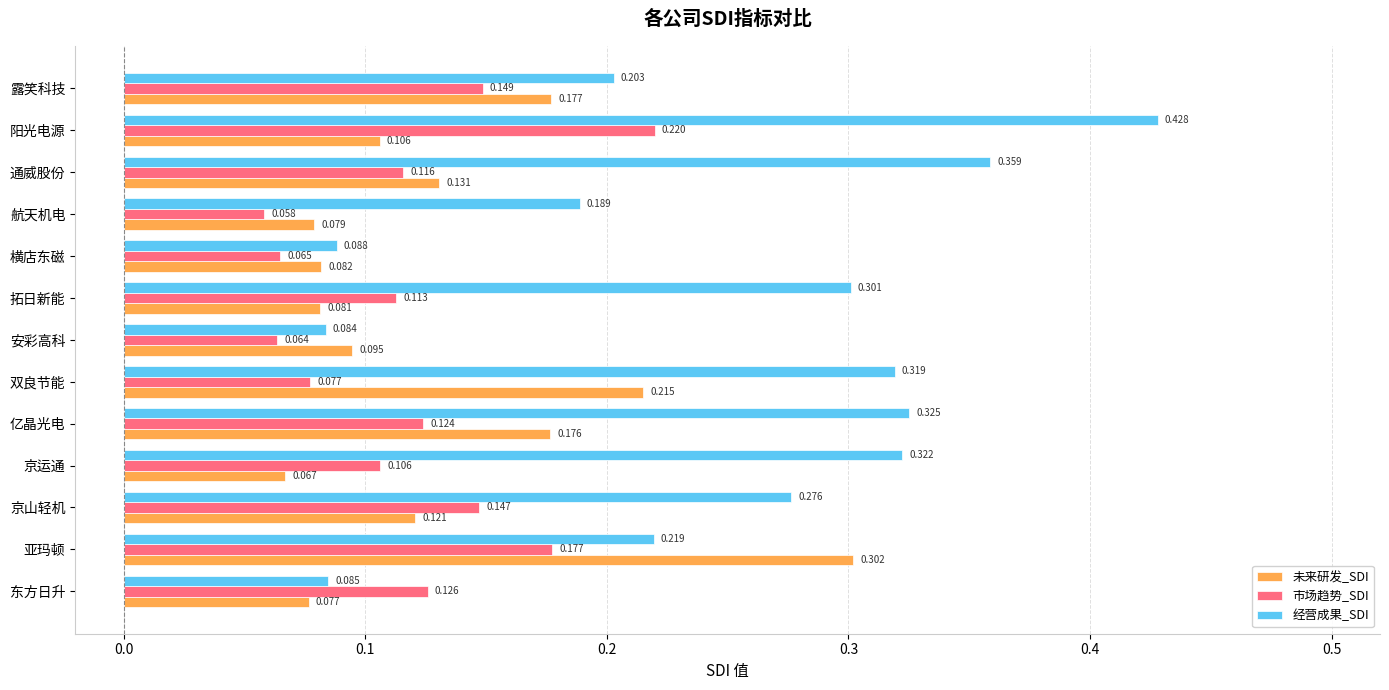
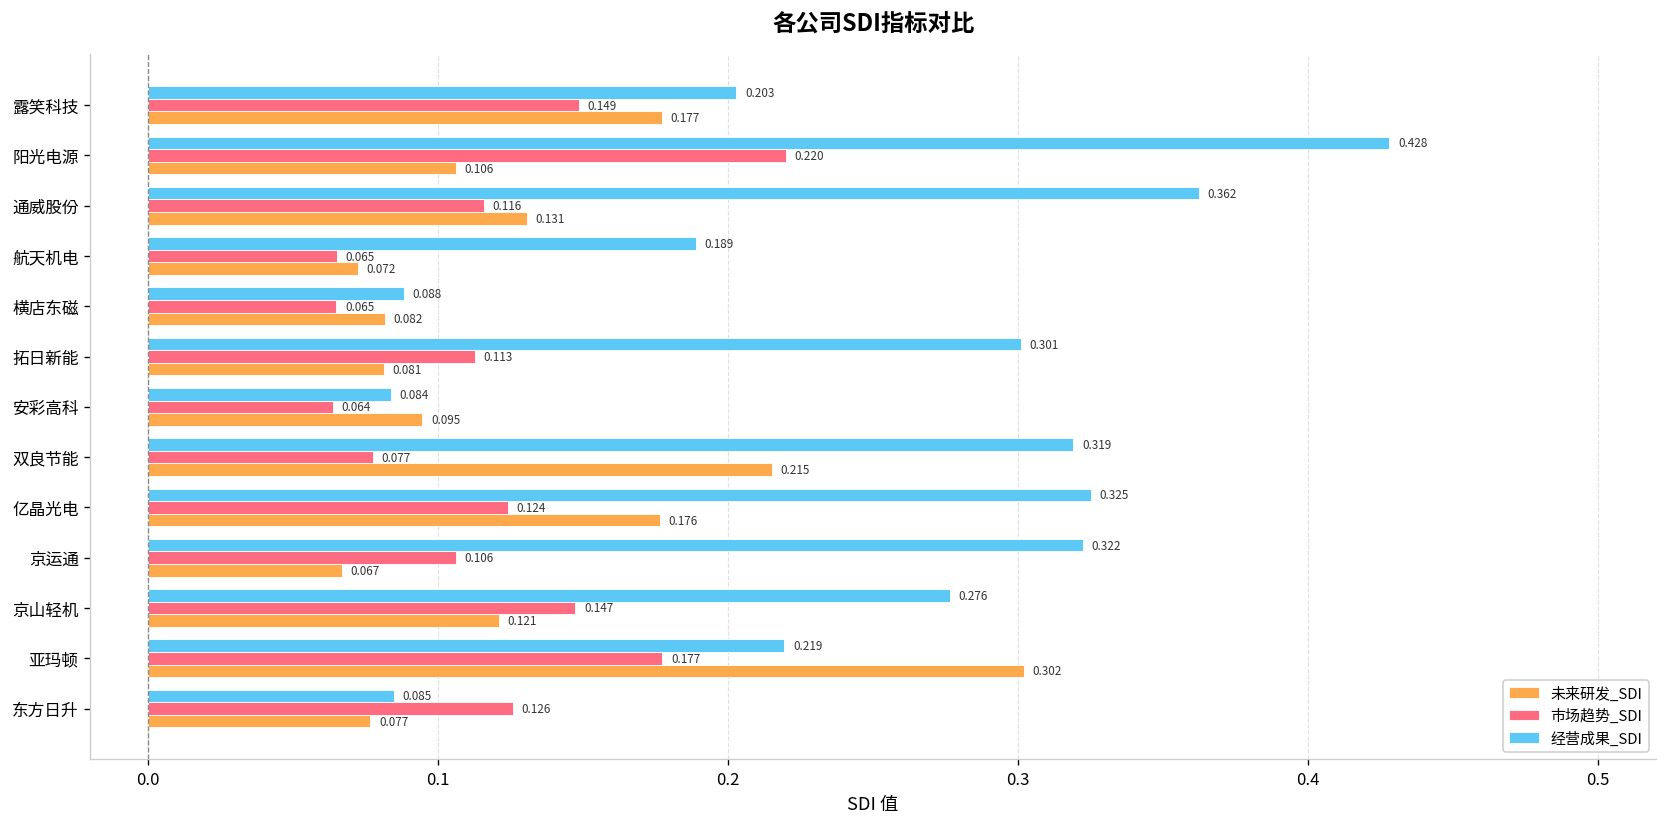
  {
    "未来研发_SDI": {
      "露笑科技": 0.177,
      "阳光电源": 0.106,
      "通威股份": 0.131,
-     "航天机电": 0.079,
+     "航天机电": 0.072,
      "横店东磁": 0.082,
      "拓日新能": 0.081,
      "安彩高科": 0.095,
      "双良节能": 0.215,
      "亿晶光电": 0.176,
      "京运通": 0.067,
      "京山轻机": 0.121,
      "亚玛顿": 0.302,
      "东方日升": 0.077
    },
    "市场趋势_SDI": {
      "露笑科技": 0.149,
      "阳光电源": 0.220,
      "通威股份": 0.116,
-     "航天机电": 0.058,
+     "航天机电": 0.065,
      "横店东磁": 0.065,
      "拓日新能": 0.113,
      "安彩高科": 0.064,
      "双良节能": 0.077,
      "亿晶光电": 0.124,
      "京运通": 0.106,
      "京山轻机": 0.147,
      "亚玛顿": 0.177,
      "东方日升": 0.126
    },
    "经营成果_SDI": {
      "露笑科技": 0.203,
      "阳光电源": 0.428,
-     "通威股份": 0.359,
+     "通威股份": 0.362,
      "航天机电": 0.189,
      "横店东磁": 0.088,
      "拓日新能": 0.301,
      "安彩高科": 0.084,
      "双良节能": 0.319,
      "亿晶光电": 0.325,
      "京运通": 0.322,
      "京山轻机": 0.276,
      "亚玛顿": 0.219,
      "东方日升": 0.085
    }
  }
